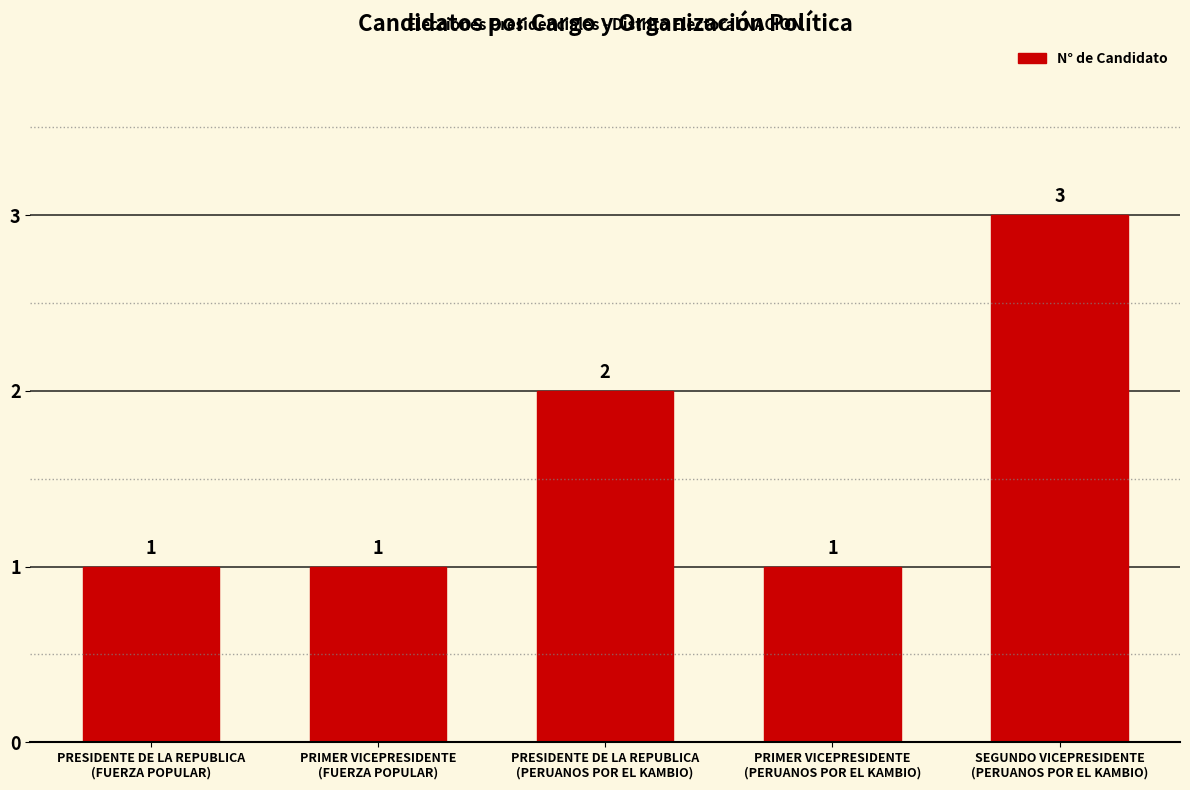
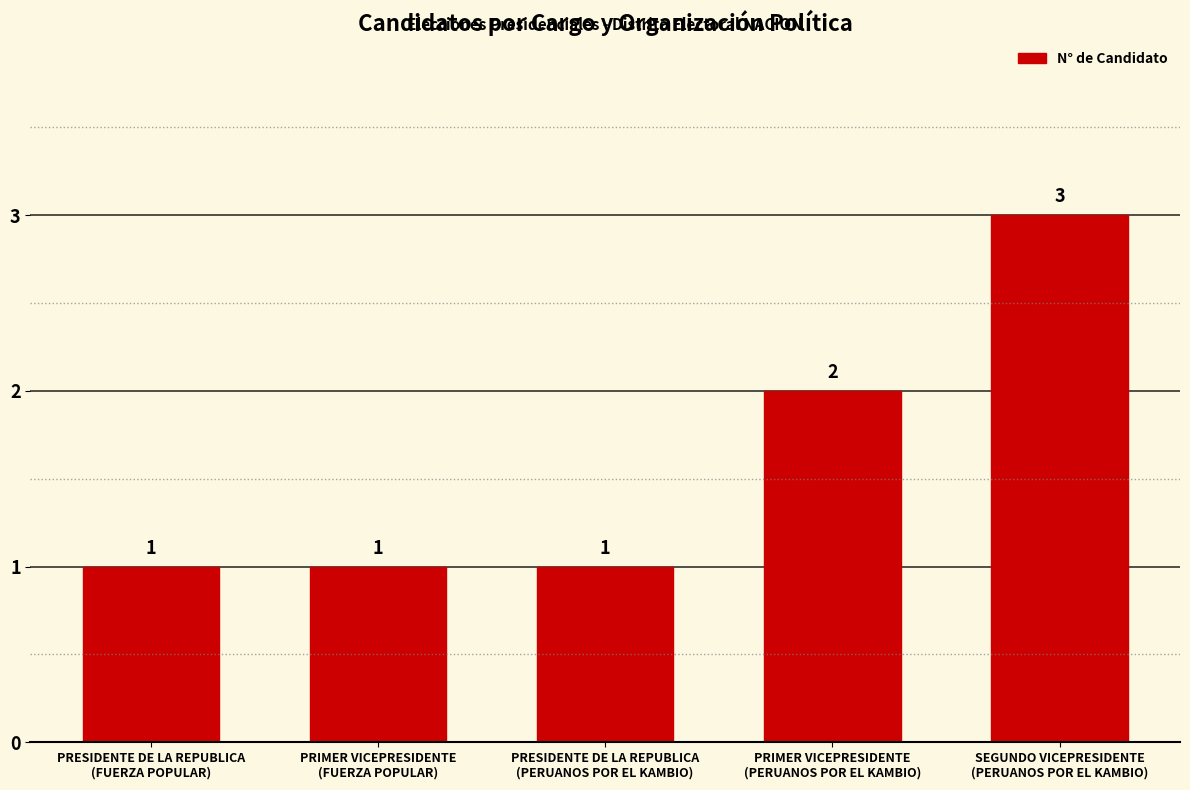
  {
    "PRESIDENTE DE LA REPUBLICA (FUERZA POPULAR)": 1,
    "PRIMER VICEPRESIDENTE (FUERZA POPULAR)": 1,
-   "PRESIDENTE DE LA REPUBLICA (PERUANOS POR EL KAMBIO)": 2,
-   "PRIMER VICEPRESIDENTE (PERUANOS POR EL KAMBIO)": 1,
+   "PRESIDENTE DE LA REPUBLICA (PERUANOS POR EL KAMBIO)": 1,
+   "PRIMER VICEPRESIDENTE (PERUANOS POR EL KAMBIO)": 2,
    "SEGUNDO VICEPRESIDENTE (PERUANOS POR EL KAMBIO)": 3
  }
